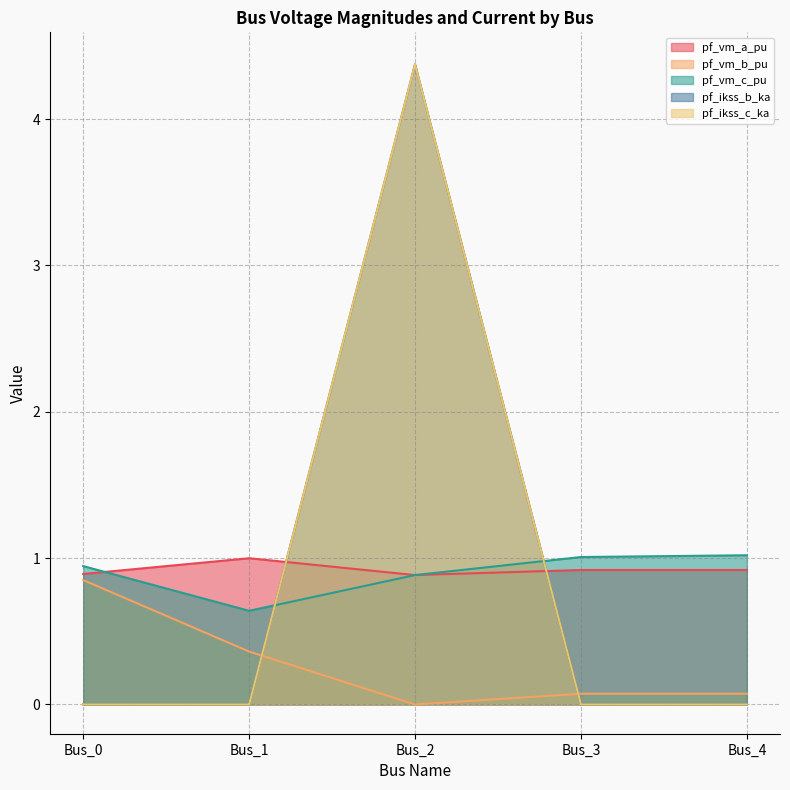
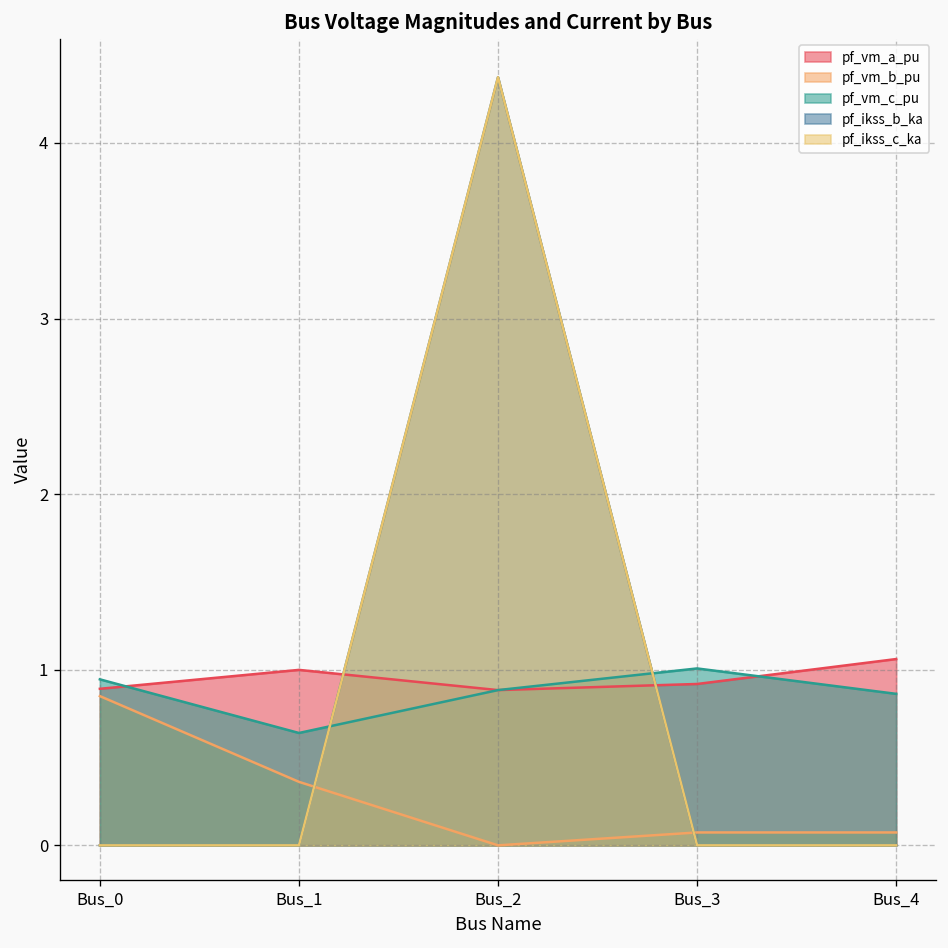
  {
    "pf_vm_a_pu": {
      "Bus_0": 0.89,
      "Bus_1": 1.00,
      "Bus_3": 0.92,
-     "Bus_4": 0.92
+     "Bus_4": 1.06
    },
    "pf_vm_c_pu": {
      "Bus_0": 0.95,
      "Bus_1": 0.64,
      "Bus_3": 1.01,
-     "Bus_4": 1.02
+     "Bus_4": 0.86
    }
  }
